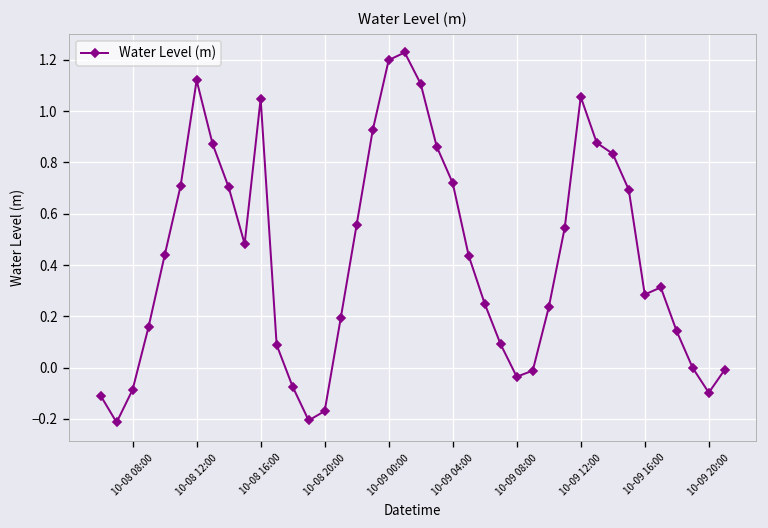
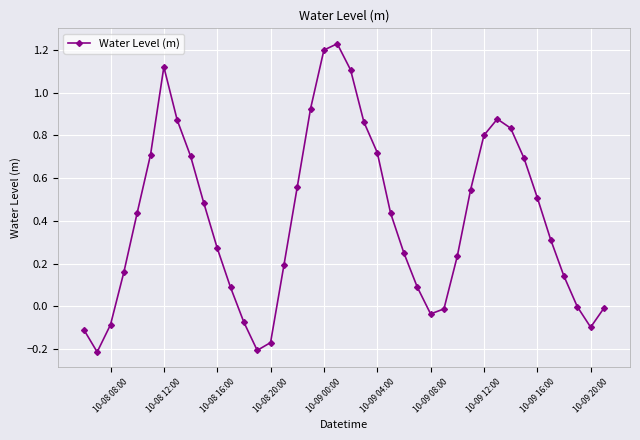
  {
    "10-08 08:00": -0.09,
    "10-08 12:00": 1.12,
-   "10-08 16:00": 1.05,
+   "10-08 16:00": 0.27,
    "10-08 20:00": -0.17,
    "10-09 00:00": 1.20,
    "10-09 04:00": 0.72,
    "10-09 08:00": -0.04,
-   "10-09 12:00": 1.06,
-   "10-09 16:00": 0.29,
+   "10-09 12:00": 0.80,
+   "10-09 16:00": 0.51,
    "10-09 20:00": -0.10
  }
